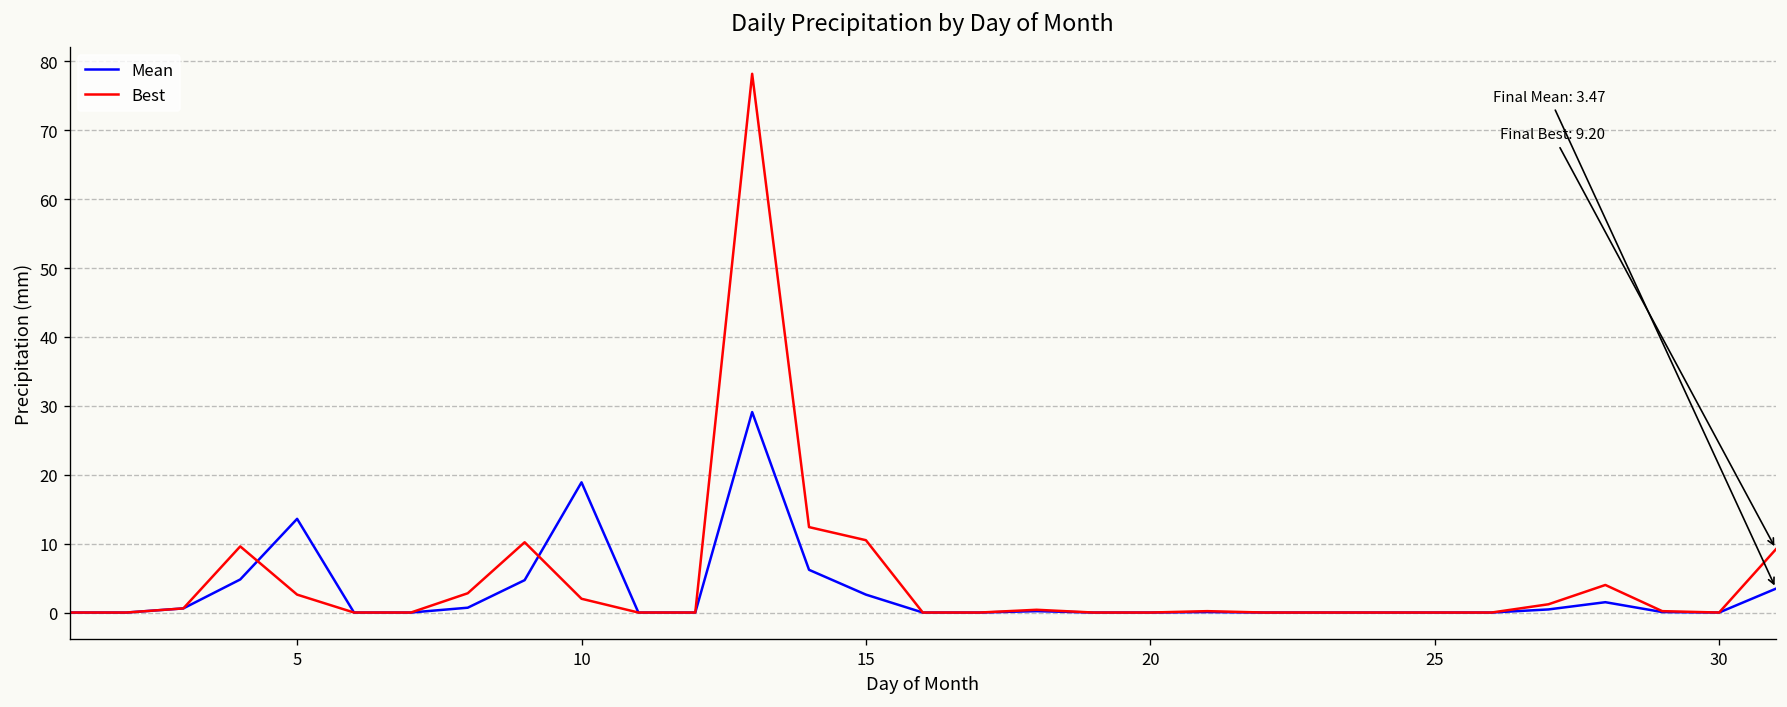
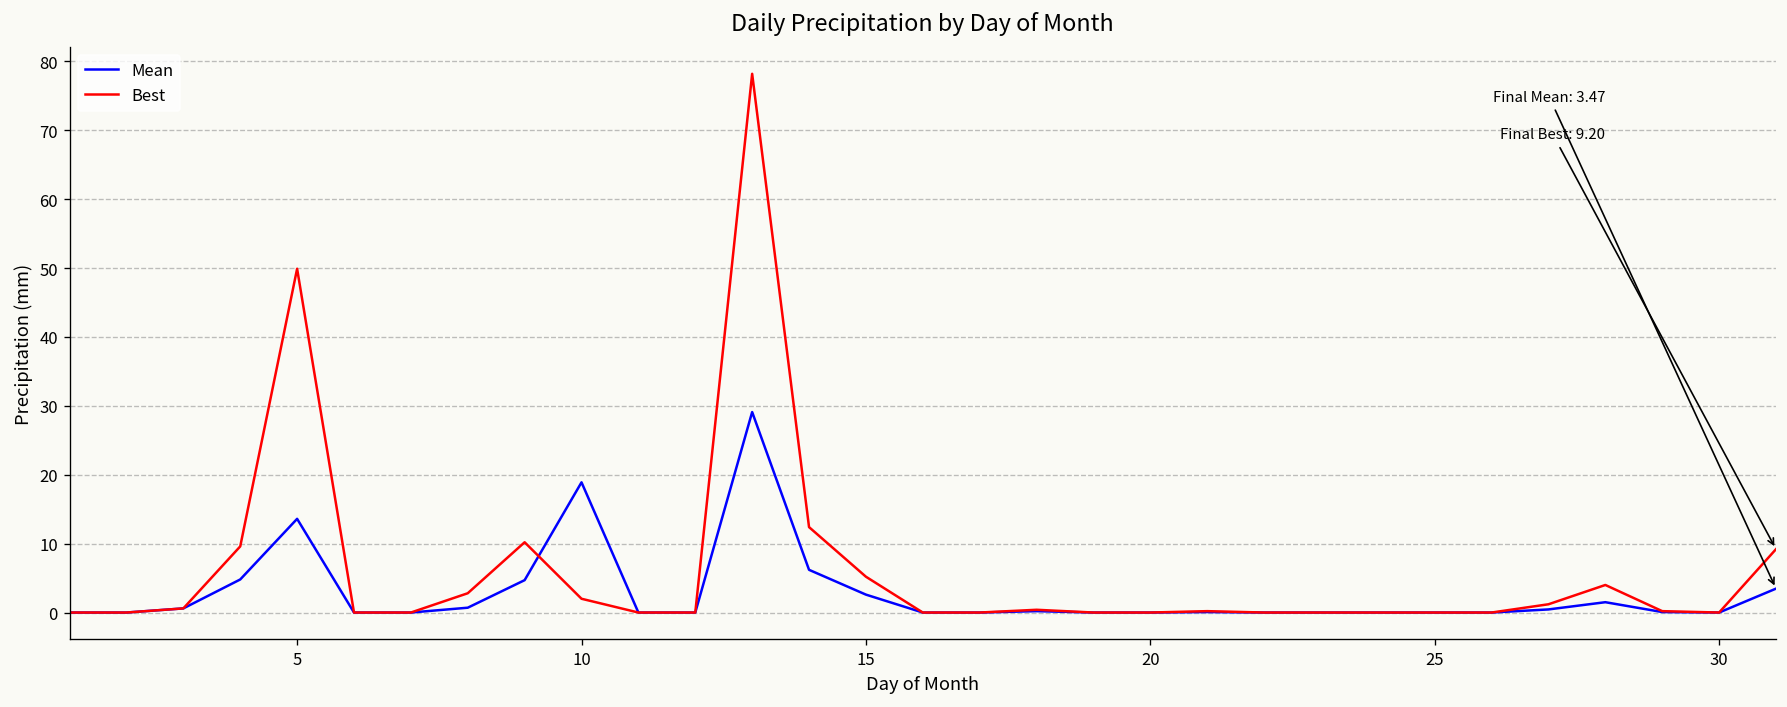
  {
    "Mean": {
      "5": 14,
      "10": 19,
      "15": 3
    },
    "Best": {
-     "5": 3,
+     "5": 50,
      "10": 2,
-     "15": 11
+     "15": 5
    }
  }
